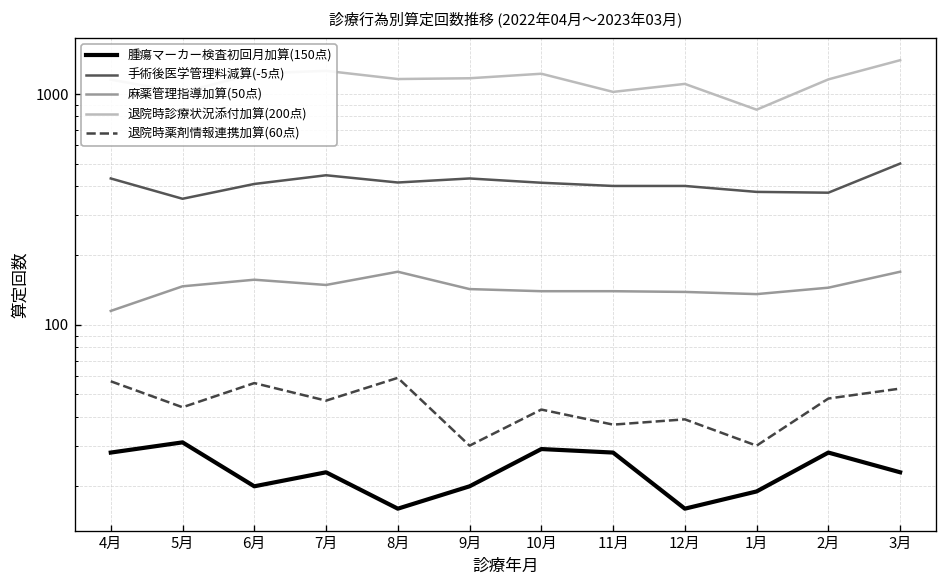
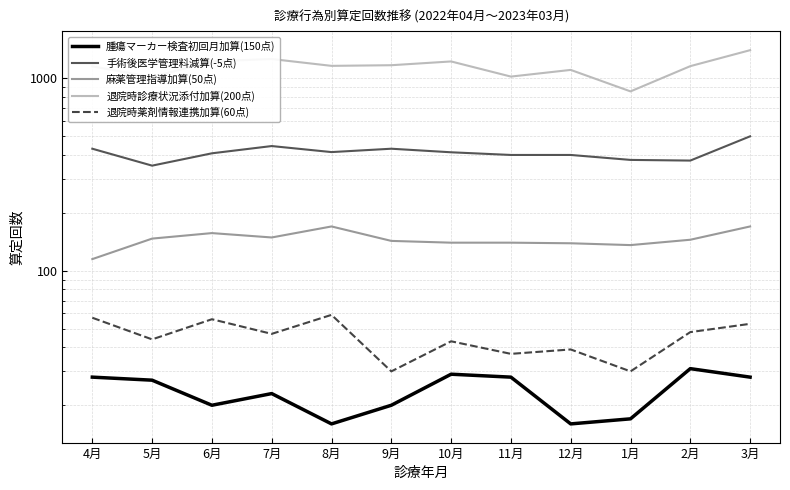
  {
    "腫瘍マーカー検査初回月加算(150点)": {
      "4月": 28,
-     "5月": 31,
+     "5月": 27,
      "6月": 20,
      "7月": 23,
      "8月": 16,
      "9月": 20,
      "10月": 29,
      "11月": 28,
      "12月": 16,
-     "1月": 19,
-     "2月": 28,
-     "3月": 23
+     "1月": 17,
+     "2月": 31,
+     "3月": 28
    }
  }
